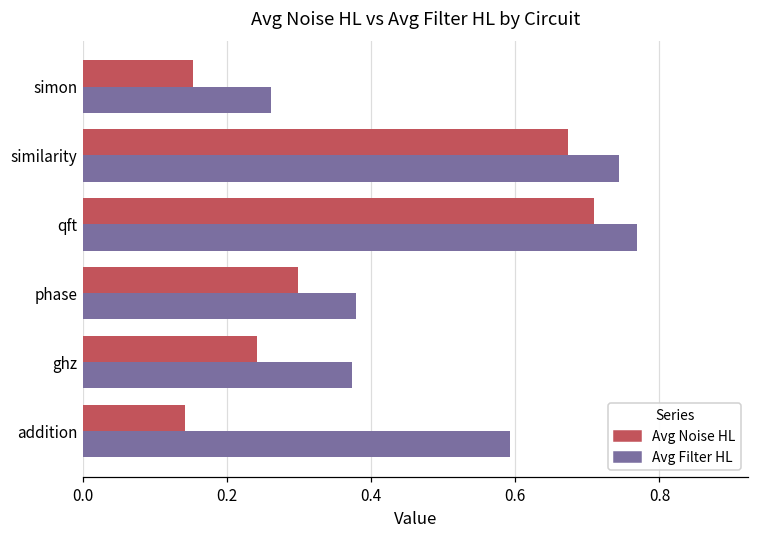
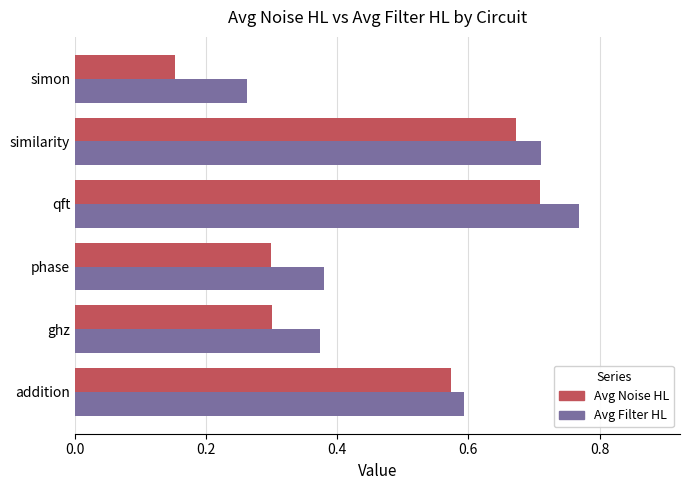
  {
    "Avg Noise HL": {
      "simon": 0.15,
      "similarity": 0.67,
      "qft": 0.71,
      "phase": 0.30,
-     "ghz": 0.24,
-     "addition": 0.14
+     "ghz": 0.30,
+     "addition": 0.57
    },
    "Avg Filter HL": {
      "simon": 0.26,
-     "similarity": 0.74,
+     "similarity": 0.71,
      "qft": 0.77,
      "phase": 0.38,
      "ghz": 0.37,
      "addition": 0.59
    }
  }
